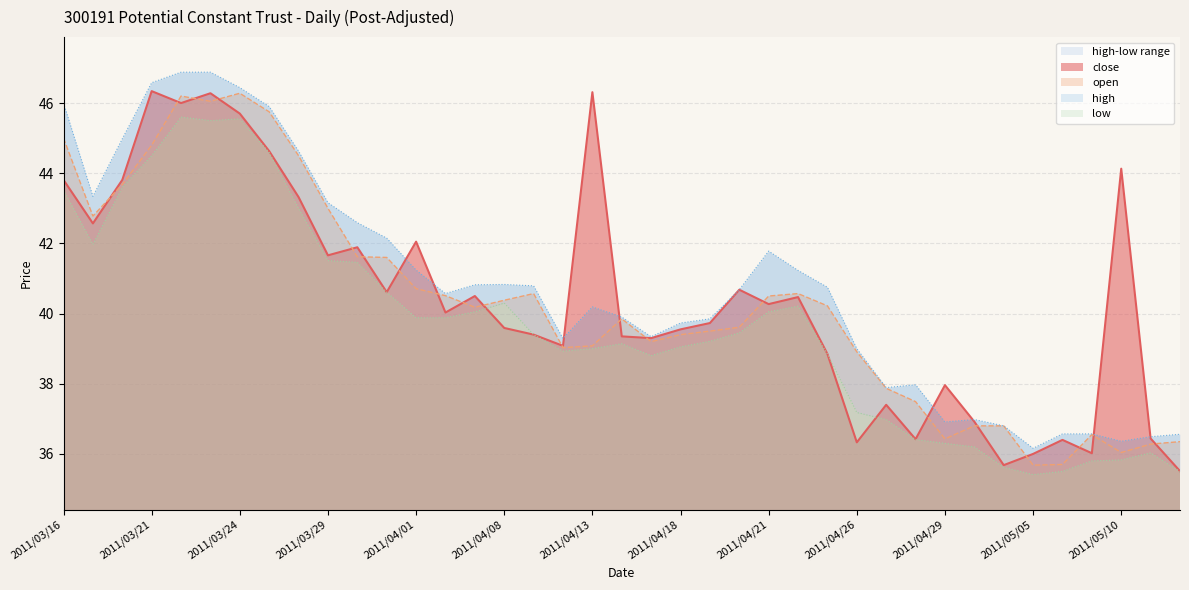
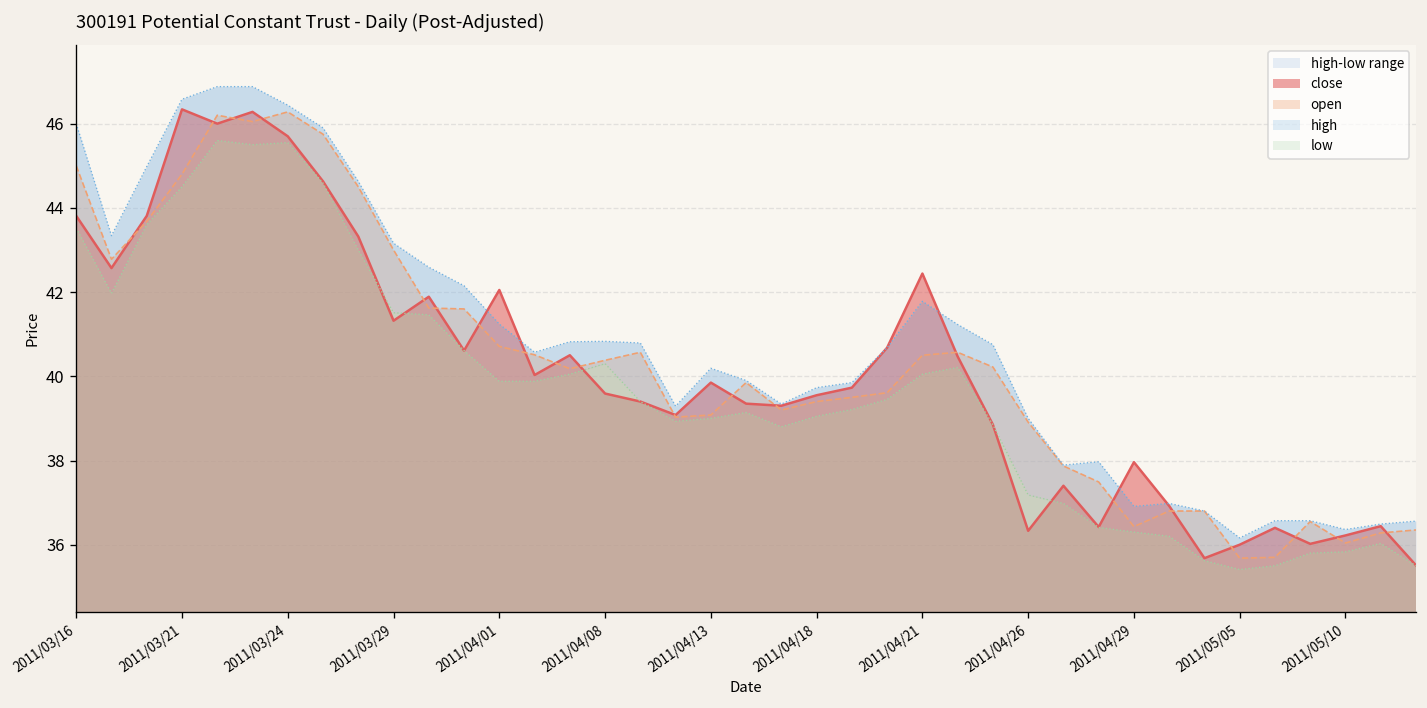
  {
    "close": {
      "2011/03/16": 43.8,
      "2011/03/21": 46.3,
      "2011/03/24": 45.7,
-     "2011/03/29": 41.7,
+     "2011/03/29": 41.3,
      "2011/04/01": 42.1,
      "2011/04/08": 39.6,
-     "2011/04/13": 46.3,
+     "2011/04/13": 39.9,
      "2011/04/18": 39.6,
-     "2011/04/21": 40.3,
+     "2011/04/21": 42.4,
      "2011/04/26": 36.3,
      "2011/04/29": 38.0,
      "2011/05/05": 36.0,
-     "2011/05/10": 44.1
+     "2011/05/10": 36.2
    }
  }
